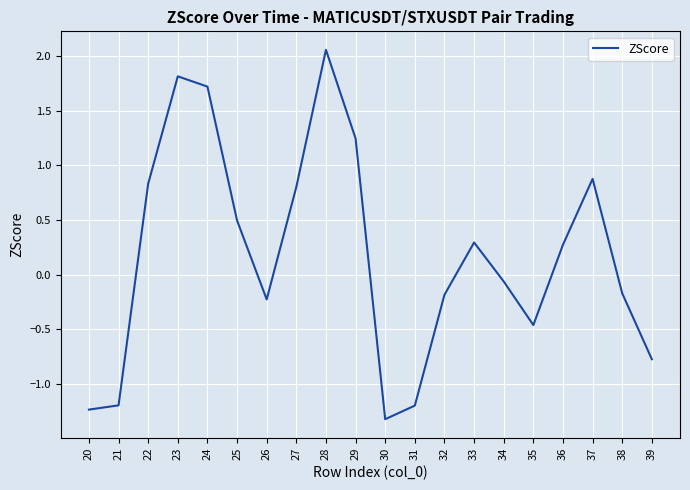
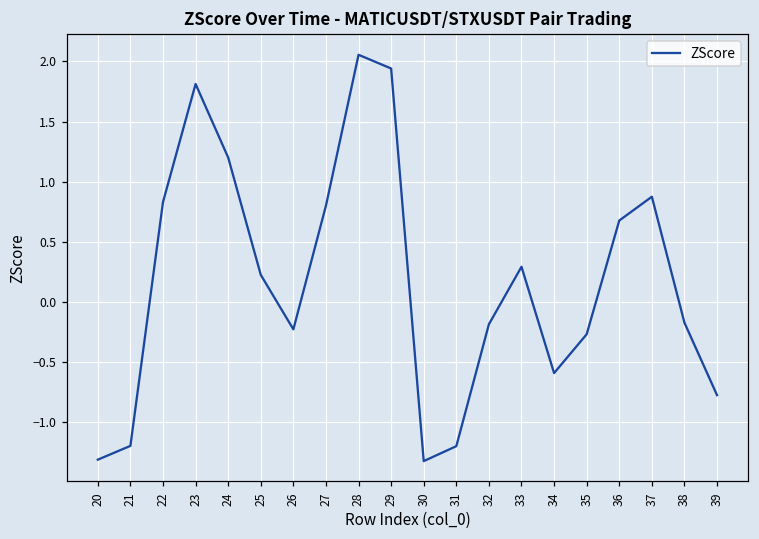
  {
-   "20": -1.24,
+   "20": -1.31,
    "21": -1.20,
    "22": 0.83,
    "23": 1.81,
-   "24": 1.72,
-   "25": 0.49,
+   "24": 1.20,
+   "25": 0.23,
    "26": -0.23,
    "27": 0.80,
    "28": 2.06,
-   "29": 1.24,
+   "29": 1.94,
    "30": -1.32,
    "31": -1.20,
    "32": -0.19,
    "33": 0.29,
-   "34": -0.06,
-   "35": -0.46,
-   "36": 0.27,
+   "34": -0.59,
+   "35": -0.27,
+   "36": 0.68,
    "37": 0.88,
    "38": -0.17,
    "39": -0.77
  }
